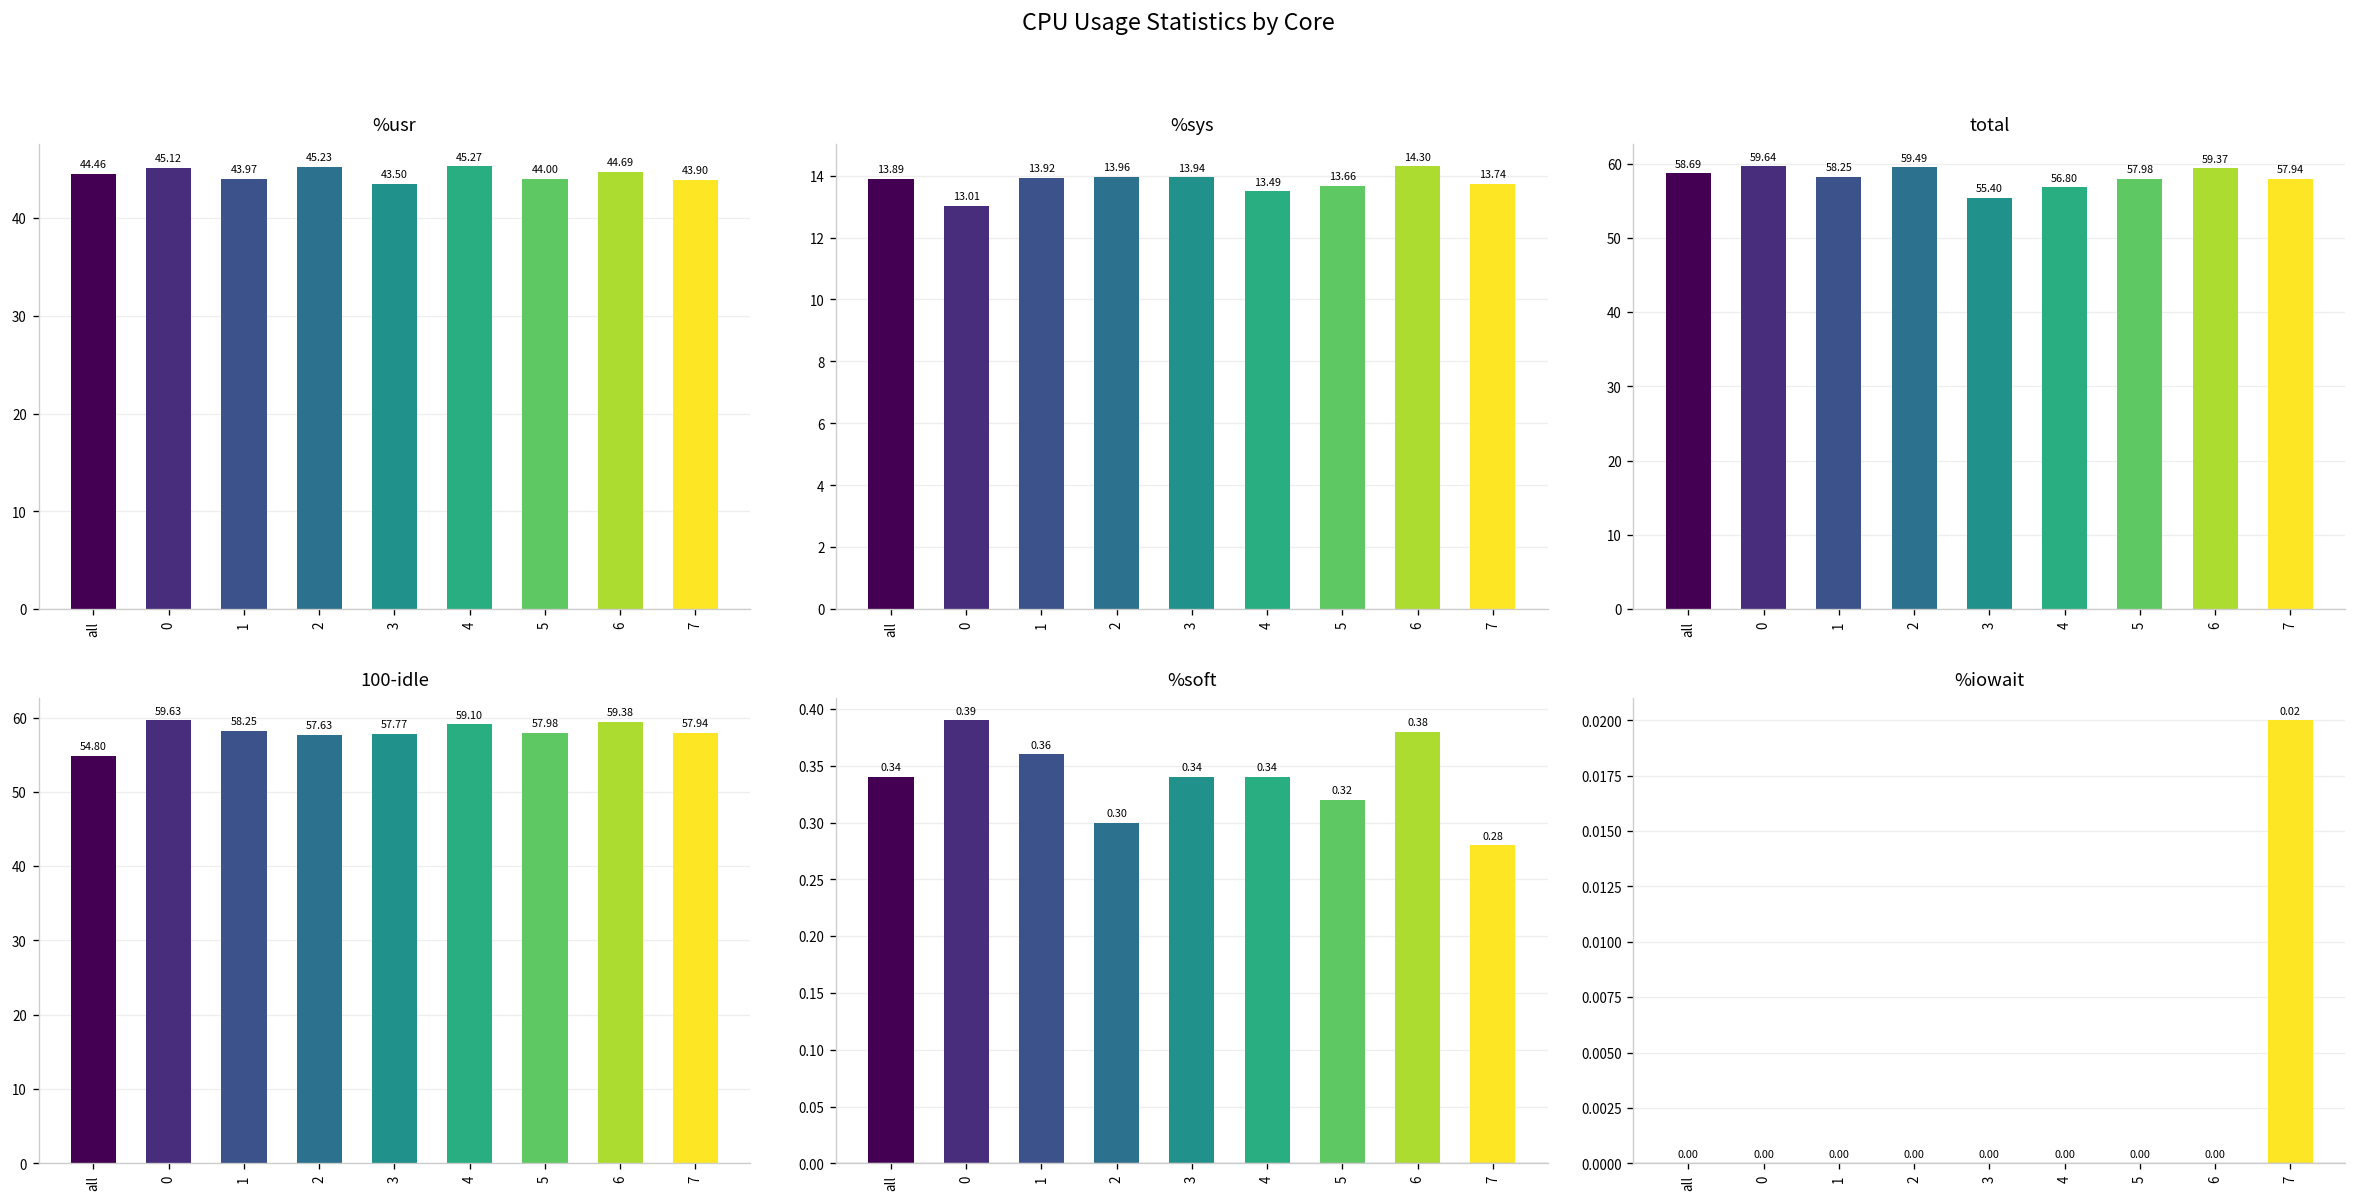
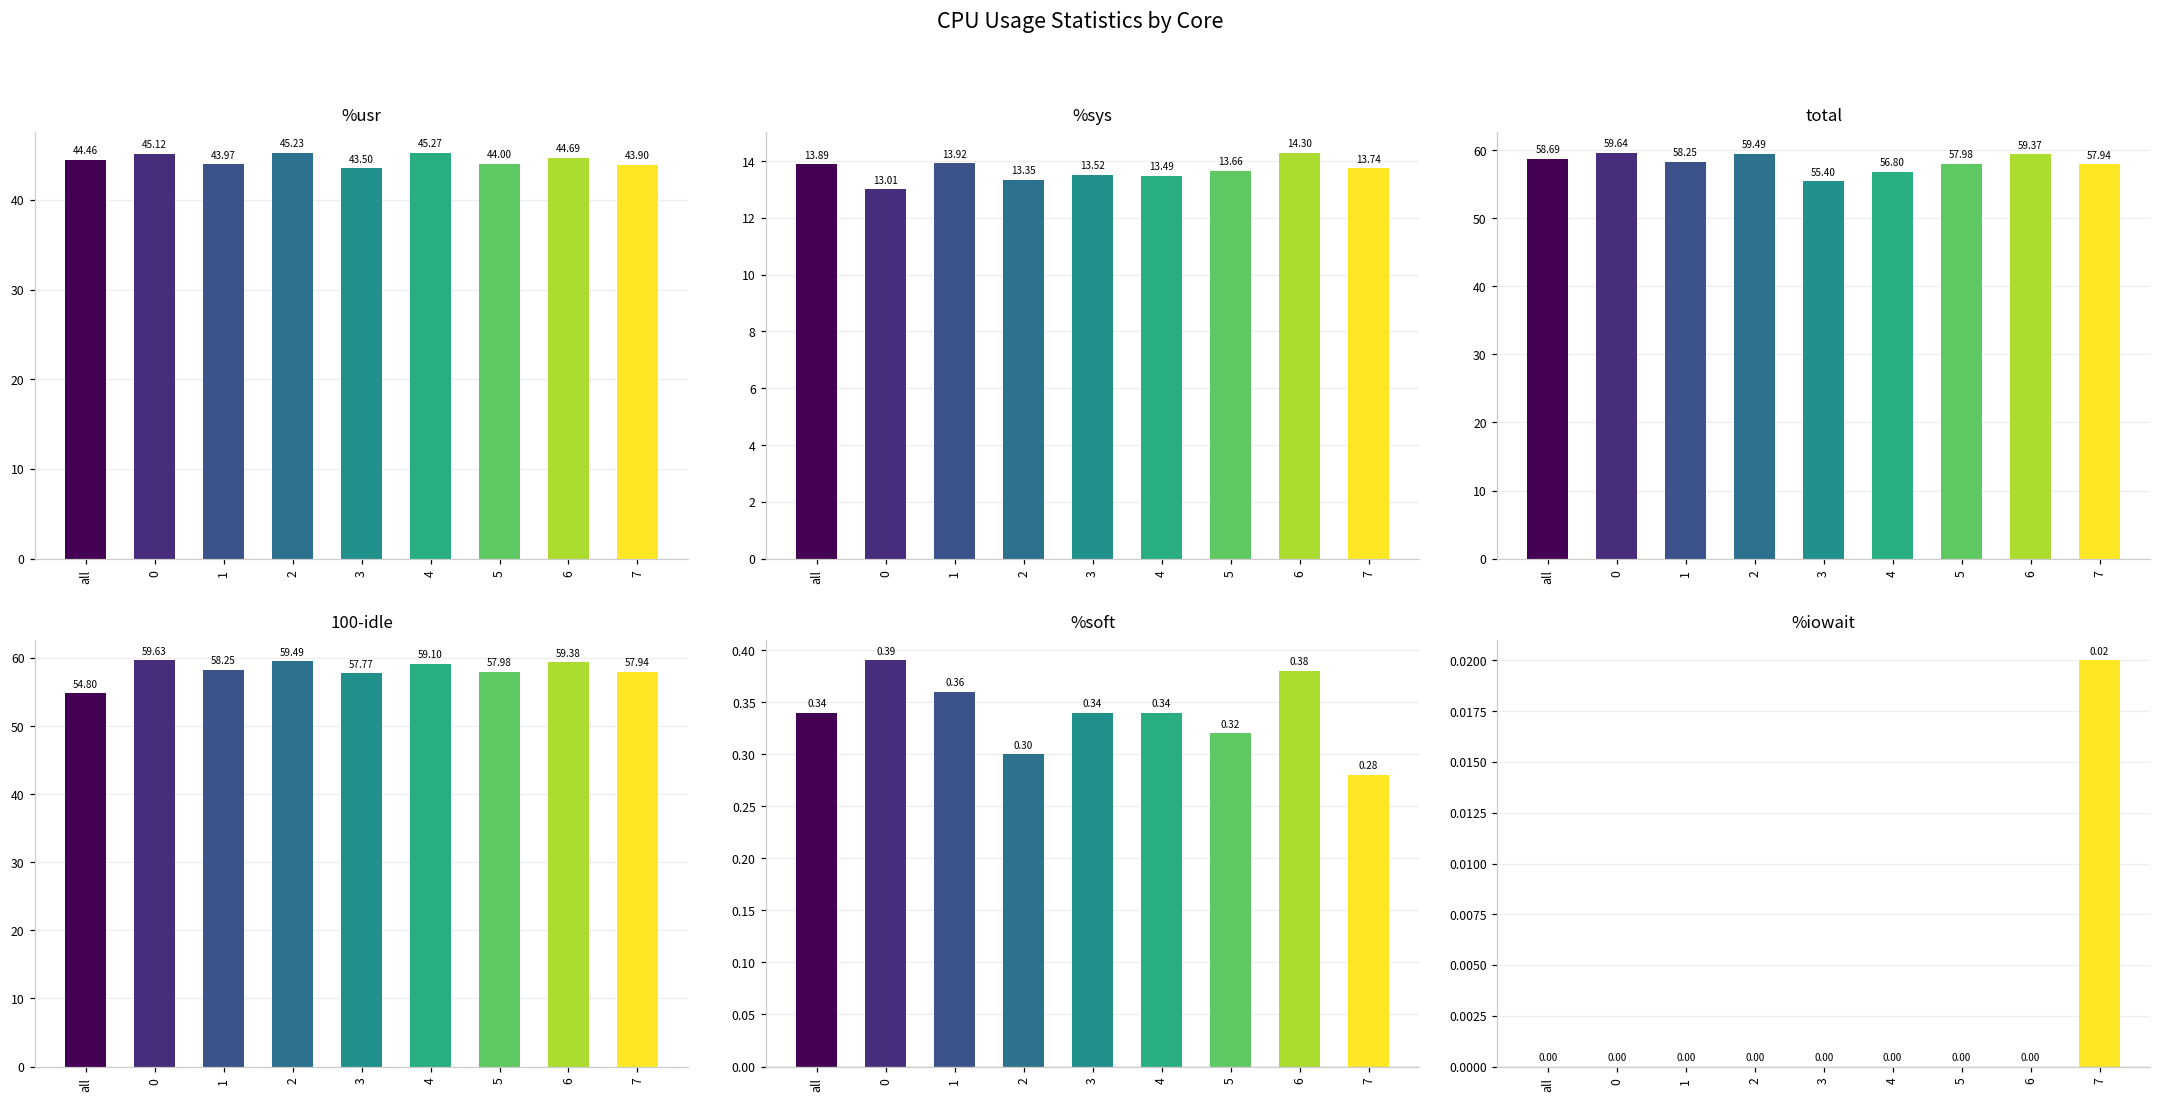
  {
    "%usr": {
      "all": 44.46,
      "0": 45.12,
      "1": 43.97,
      "2": 45.23,
      "3": 43.50,
      "4": 45.27,
      "5": 44.00,
      "6": 44.69,
      "7": 43.90
    },
    "%sys": {
      "all": 13.89,
      "0": 13.01,
      "1": 13.92,
-     "2": 13.96,
-     "3": 13.94,
+     "2": 13.35,
+     "3": 13.52,
      "4": 13.49,
      "5": 13.66,
      "6": 14.30,
      "7": 13.74
    },
    "total": {
      "all": 58.69,
      "0": 59.64,
      "1": 58.25,
      "2": 59.49,
      "3": 55.40,
      "4": 56.80,
      "5": 57.98,
      "6": 59.37,
      "7": 57.94
    },
    "100-idle": {
      "all": 54.80,
      "0": 59.63,
      "1": 58.25,
-     "2": 57.63,
+     "2": 59.49,
      "3": 57.77,
      "4": 59.10,
      "5": 57.98,
      "6": 59.38,
      "7": 57.94
    },
    "%soft": {
      "all": 0.34,
      "0": 0.39,
      "1": 0.36,
      "2": 0.30,
      "3": 0.34,
      "4": 0.34,
      "5": 0.32,
      "6": 0.38,
      "7": 0.28
    },
    "%iowait": {
      "all": 0.00,
      "0": 0.00,
      "1": 0.00,
      "2": 0.00,
      "3": 0.00,
      "4": 0.00,
      "5": 0.00,
      "6": 0.00,
      "7": 0.02
    }
  }
